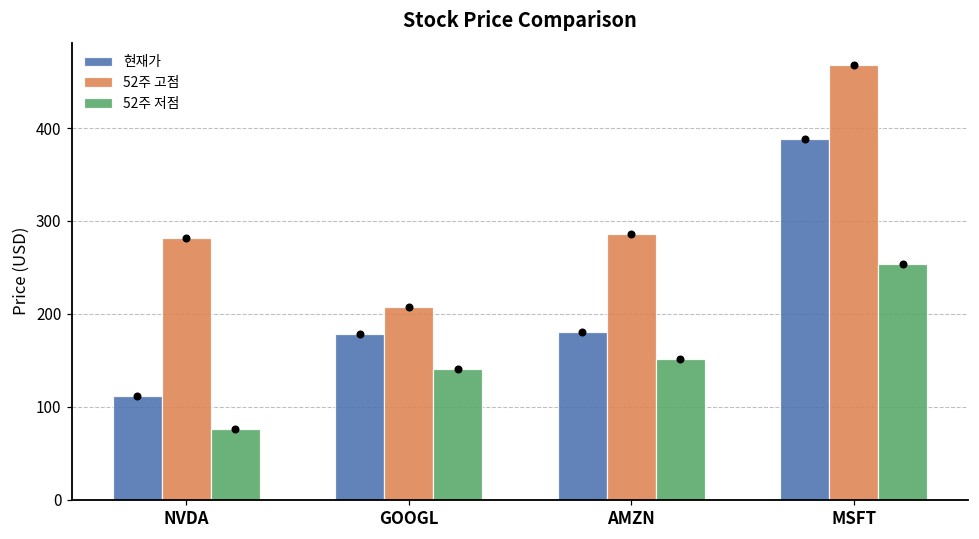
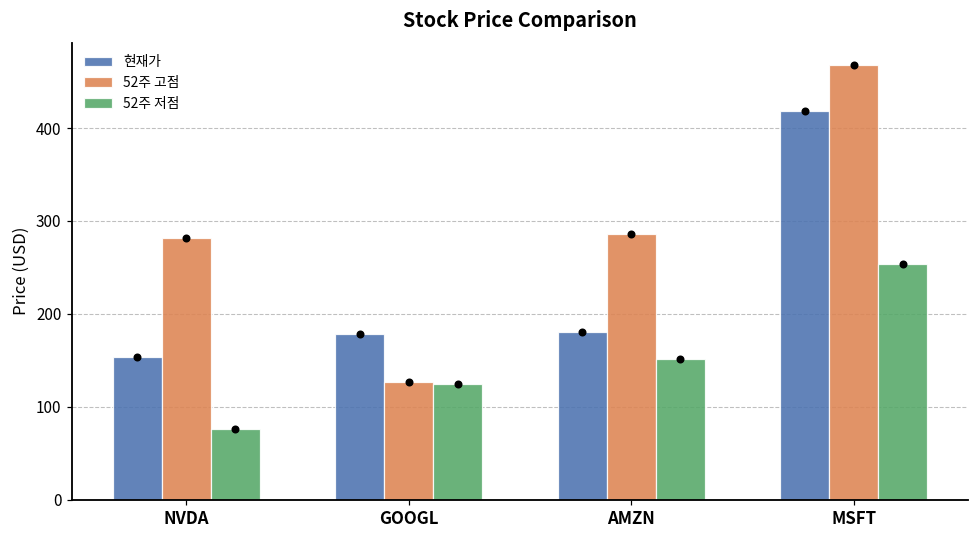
  {
    "현재가": {
-     "NVDA": 110,
+     "NVDA": 150,
      "GOOGL": 180,
      "AMZN": 180,
-     "MSFT": 390
+     "MSFT": 420
    },
    "52주 고점": {
      "NVDA": 280,
-     "GOOGL": 210,
+     "GOOGL": 130,
      "AMZN": 290,
      "MSFT": 470
    },
    "52주 저점": {
      "NVDA": 80,
-     "GOOGL": 140,
+     "GOOGL": 120,
      "AMZN": 150,
      "MSFT": 250
    }
  }
